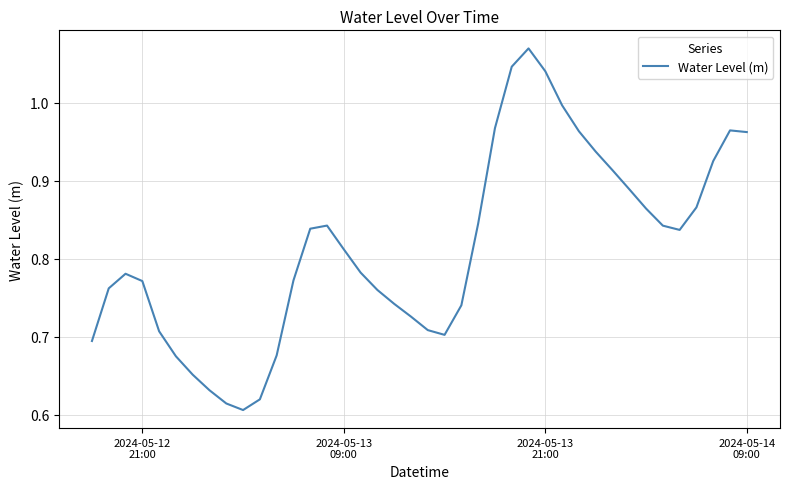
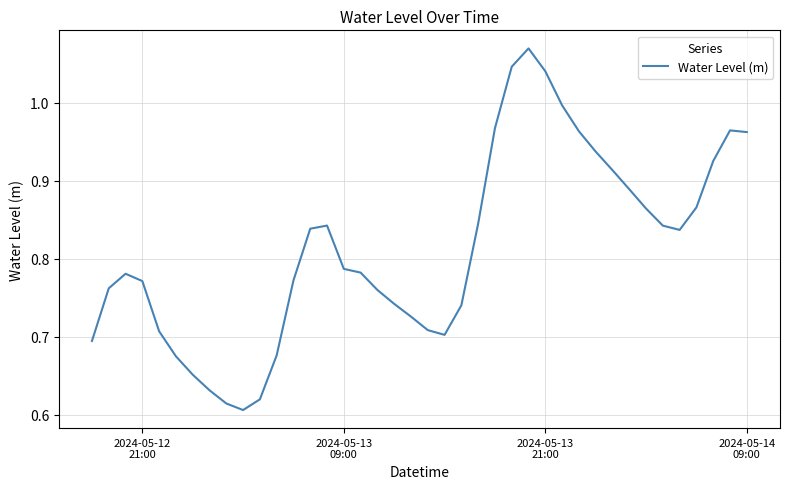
  {
    "2024-05-12 21:00": 0.77,
-   "2024-05-13 09:00": 0.81,
+   "2024-05-13 09:00": 0.79,
    "2024-05-13 21:00": 1.04,
    "2024-05-14 09:00": 0.96
  }
